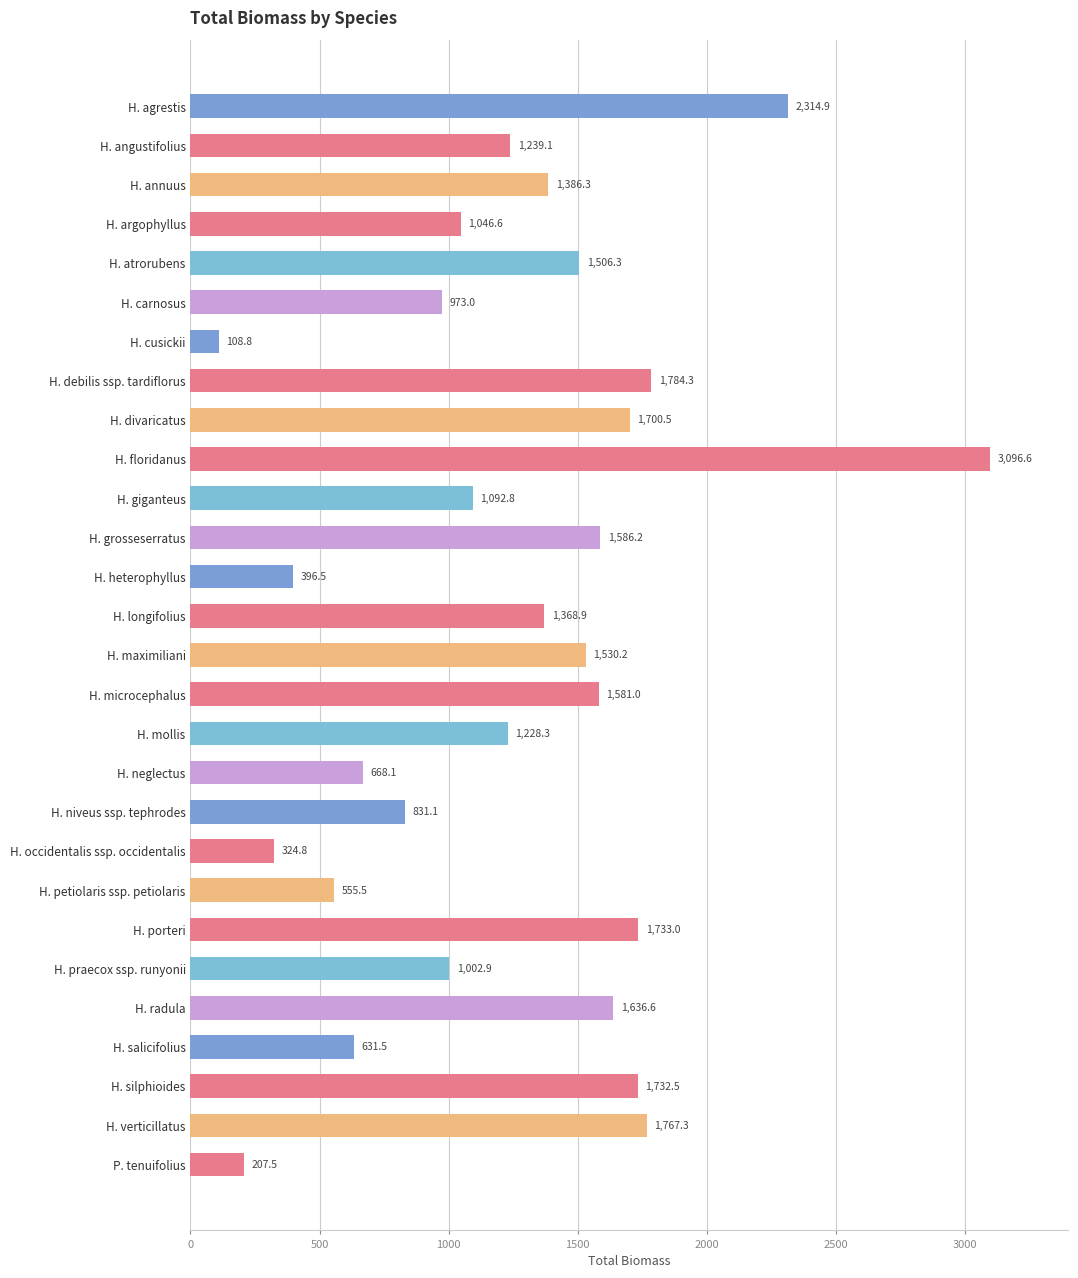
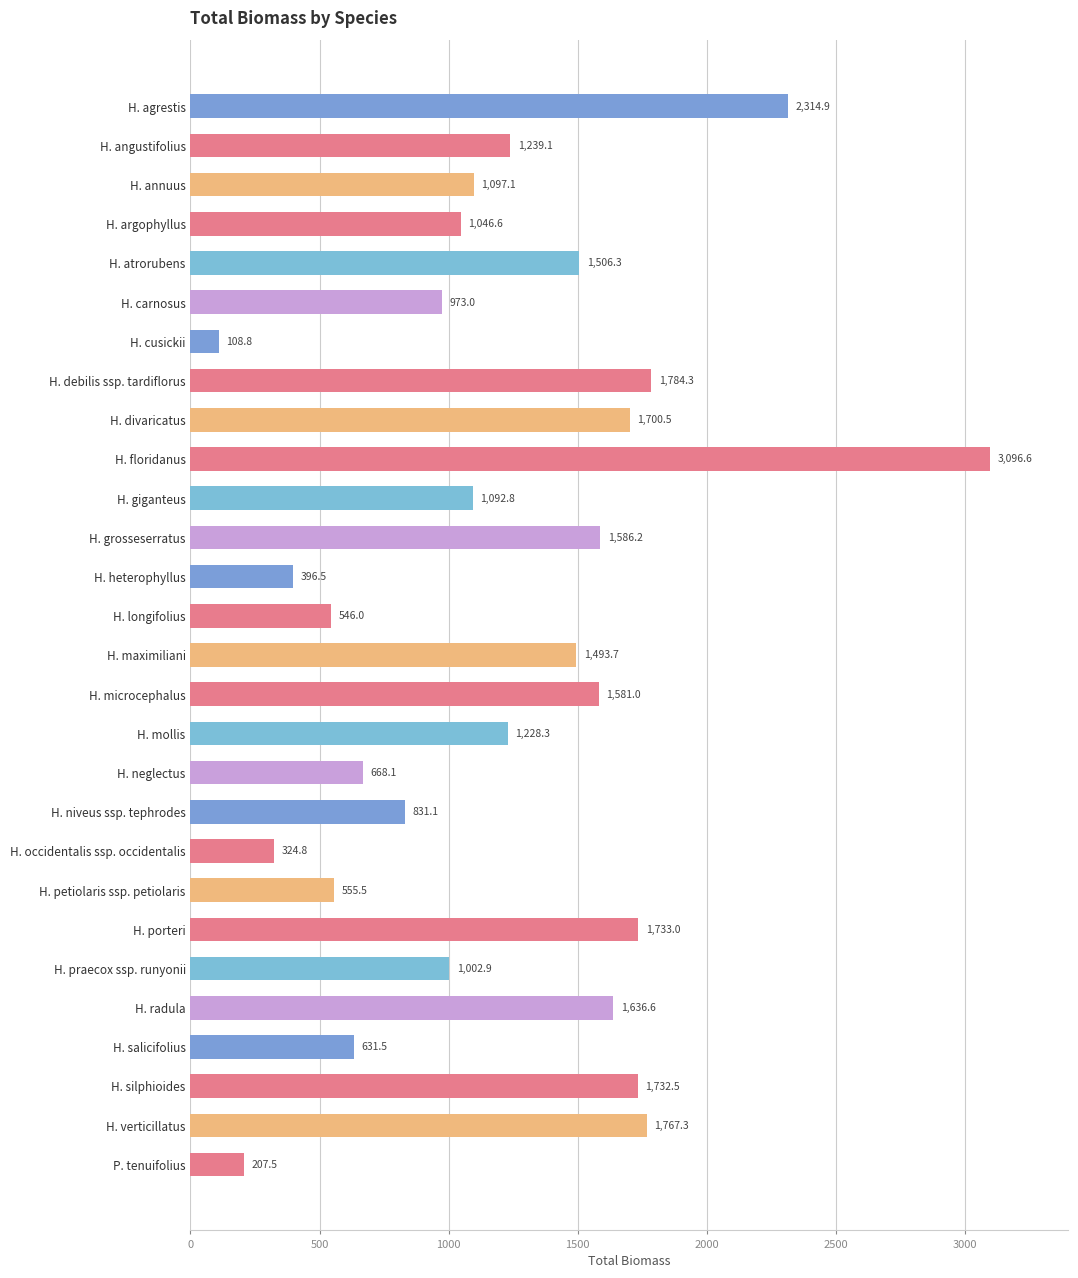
  {
    "H. agrestis": "2,314.9",
    "H. angustifolius": "1,239.1",
-   "H. annuus": "1,386.3",
+   "H. annuus": "1,097.1",
    "H. argophyllus": "1,046.6",
    "H. atrorubens": "1,506.3",
    "H. carnosus": "973.0",
    "H. cusickii": "108.8",
    "H. debilis ssp. tardiflorus": "1,784.3",
    "H. divaricatus": "1,700.5",
    "H. floridanus": "3,096.6",
    "H. giganteus": "1,092.8",
    "H. grosseserratus": "1,586.2",
    "H. heterophyllus": "396.5",
-   "H. longifolius": "1,368.9",
-   "H. maximiliani": "1,530.2",
+   "H. longifolius": "546.0",
+   "H. maximiliani": "1,493.7",
    "H. microcephalus": "1,581.0",
    "H. mollis": "1,228.3",
    "H. neglectus": "668.1",
    "H. niveus ssp. tephrodes": "831.1",
    "H. occidentalis ssp. occidentalis": "324.8",
    "H. petiolaris ssp. petiolaris": "555.5",
    "H. porteri": "1,733.0",
    "H. praecox ssp. runyonii": "1,002.9",
    "H. radula": "1,636.6",
    "H. salicifolius": "631.5",
    "H. silphioides": "1,732.5",
    "H. verticillatus": "1,767.3",
    "P. tenuifolius": "207.5"
  }
